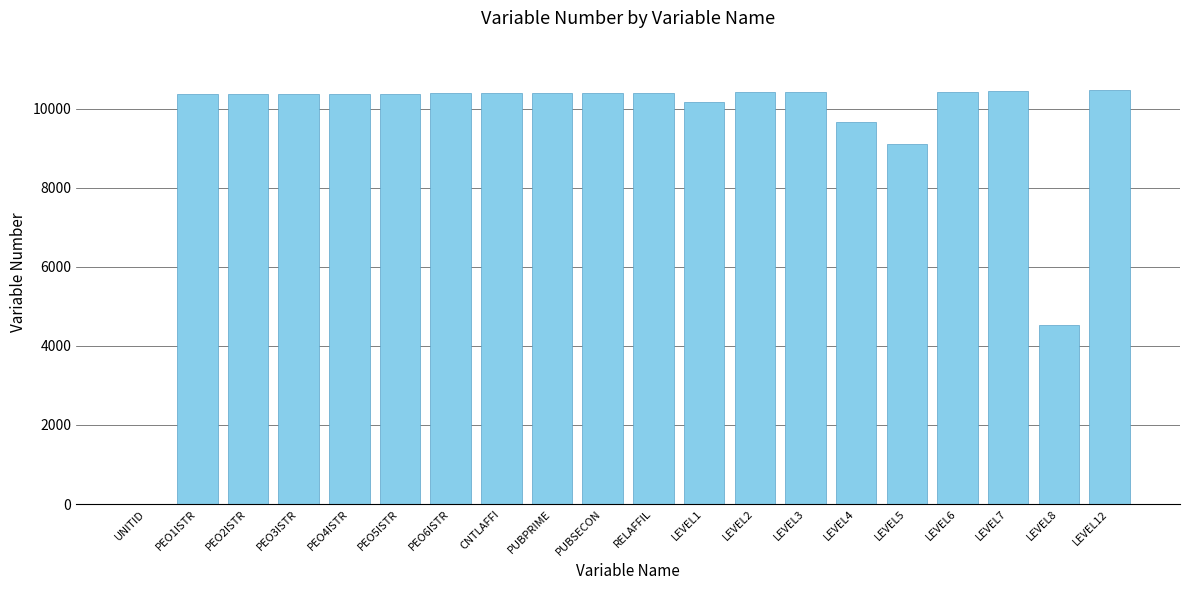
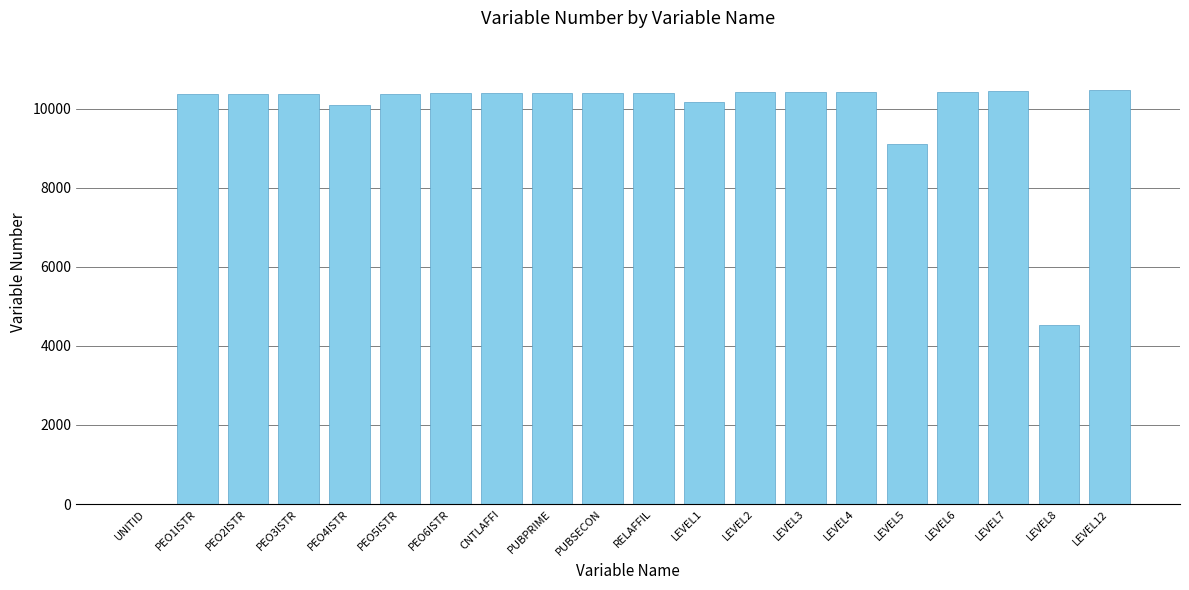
  {
    "PEO1ISTR": 10400,
    "PEO2ISTR": 10400,
    "PEO3ISTR": 10400,
-   "PEO4ISTR": 10400,
+   "PEO4ISTR": 10100,
    "PEO5ISTR": 10400,
    "PEO6ISTR": 10400,
    "CNTLAFFI": 10400,
    "PUBPRIME": 10400,
    "PUBSECON": 10400,
    "RELAFFIL": 10400,
    "LEVEL1": 10200,
    "LEVEL2": 10400,
    "LEVEL3": 10400,
-   "LEVEL4": 9700,
+   "LEVEL4": 10400,
    "LEVEL5": 9100,
    "LEVEL6": 10400,
    "LEVEL7": 10400,
    "LEVEL8": 4500,
    "LEVEL12": 10500
  }
